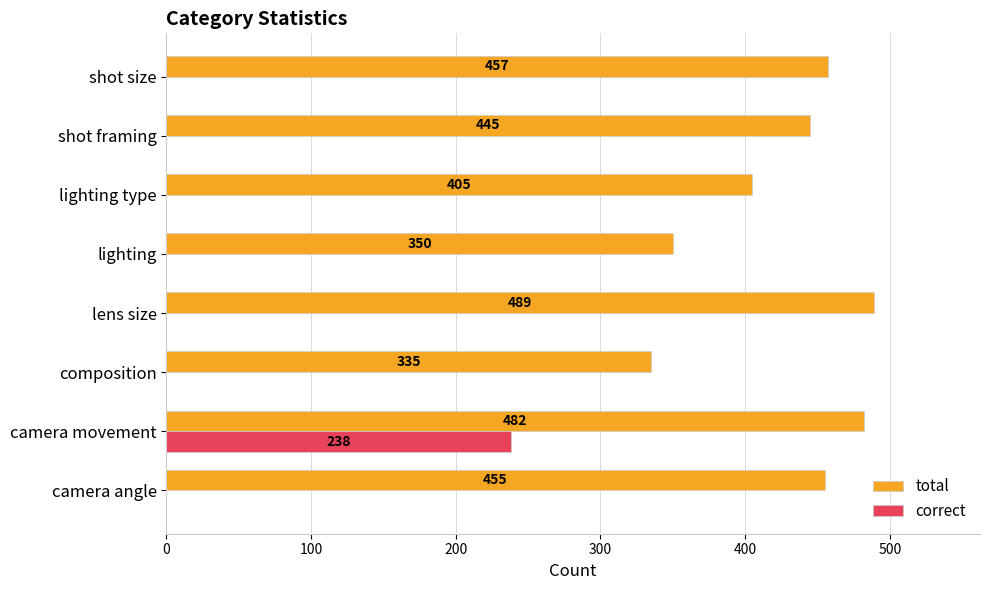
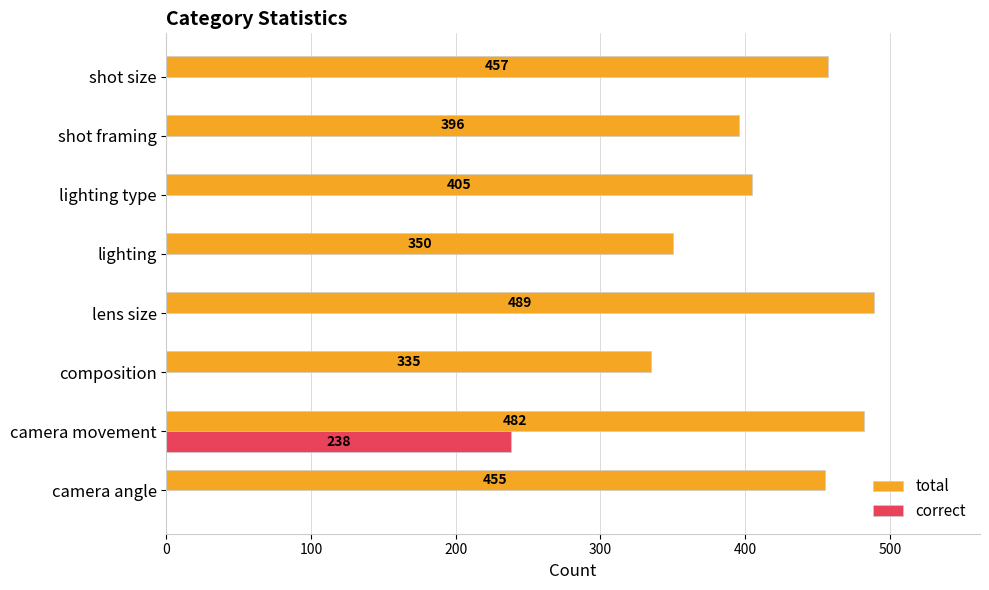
  {
    "total": {
      "shot size": 457,
-     "shot framing": 445,
+     "shot framing": 396,
      "lighting type": 405,
      "lighting": 350,
      "lens size": 489,
      "composition": 335,
      "camera movement": 482,
      "camera angle": 455
    },
    "correct": {
      "camera movement": 238
    }
  }
